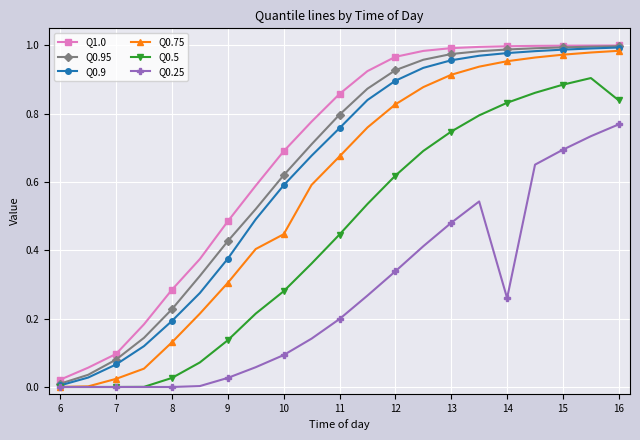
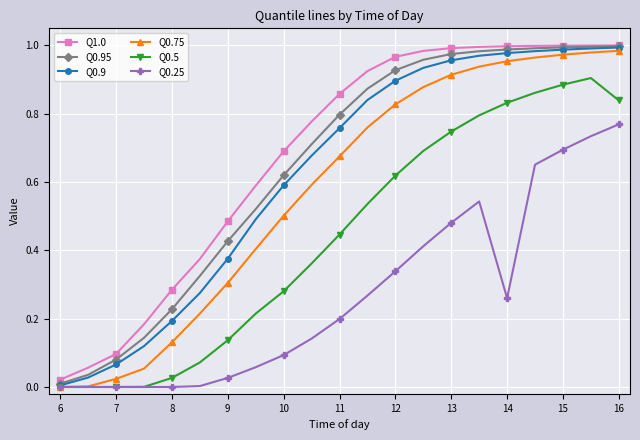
  {
    "Q1.0": {
      "6": 0.02,
      "7": 0.10,
      "8": 0.28,
      "9": 0.48,
      "10": 0.69,
      "11": 0.86,
      "12": 0.97,
      "13": 0.99,
      "14": 1.00
    },
    "Q0.95": {
      "7": 0.08,
      "8": 0.23,
      "9": 0.43,
      "10": 0.62,
      "11": 0.80,
      "12": 0.93,
      "13": 0.97,
      "14": 0.99
    },
    "Q0.9": {
      "7": 0.07,
      "8": 0.19,
      "9": 0.38,
      "10": 0.59,
      "11": 0.76,
      "12": 0.90,
      "13": 0.96,
      "14": 0.98
    },
    "Q0.75": {
      "7": 0.02,
      "8": 0.13,
      "9": 0.30,
-     "10": 0.45,
+     "10": 0.50,
      "11": 0.67,
      "12": 0.83,
      "13": 0.91,
      "14": 0.95,
      "15": 0.97,
      "16": 0.98
    },
    "Q0.5": {
      "8": 0.03,
      "9": 0.14,
      "10": 0.28,
      "11": 0.45,
      "12": 0.62,
      "13": 0.75,
      "14": 0.83,
      "15": 0.89,
      "16": 0.84
    },
    "Q0.25": {
      "8": 0.00,
      "9": 0.03,
      "10": 0.09,
      "11": 0.20,
      "12": 0.34,
      "13": 0.48,
      "14": 0.26,
      "15": 0.69,
      "16": 0.77
    }
  }
